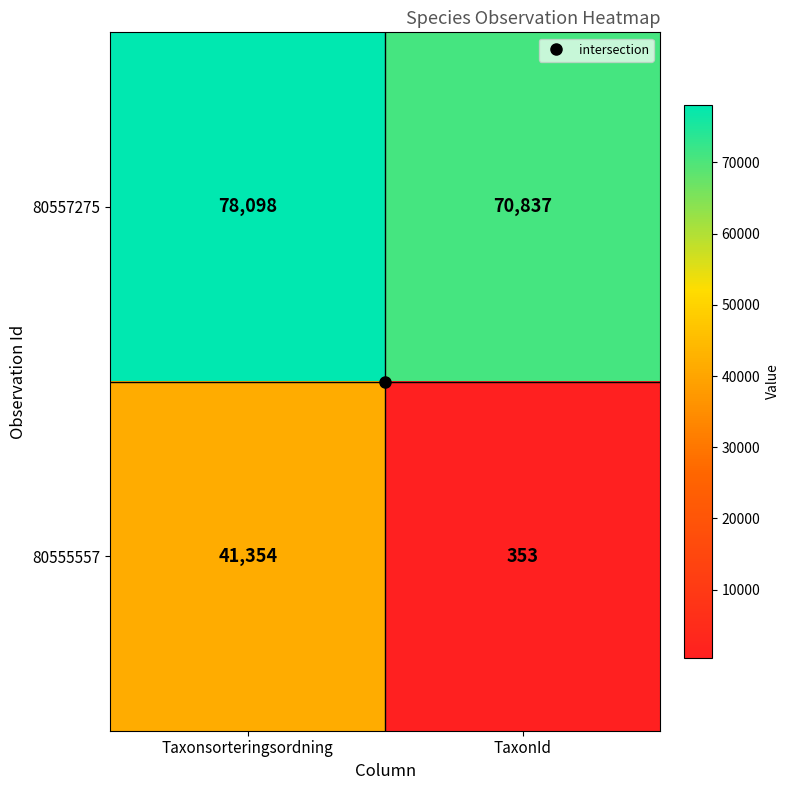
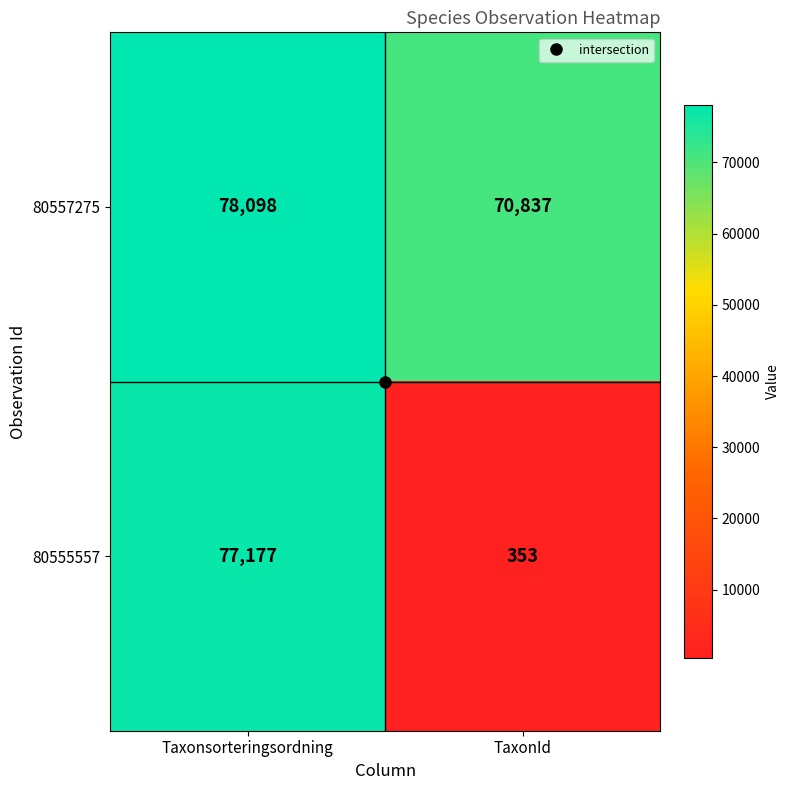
  {
    "80557275": {
      "Taxonsorteringsordning": "78,098",
      "TaxonId": "70,837"
    },
    "80555557": {
-     "Taxonsorteringsordning": "41,354",
+     "Taxonsorteringsordning": "77,177",
      "TaxonId": "353"
    }
  }
